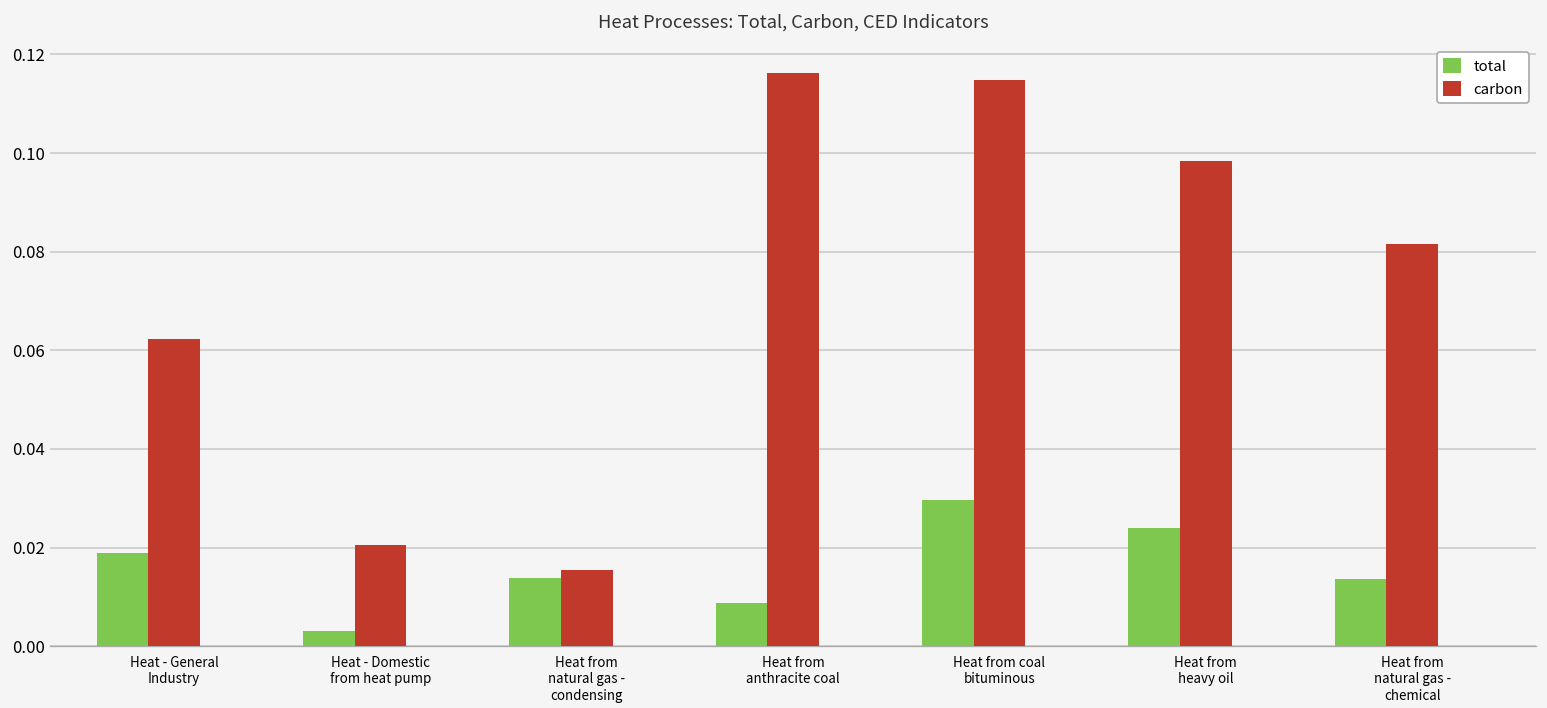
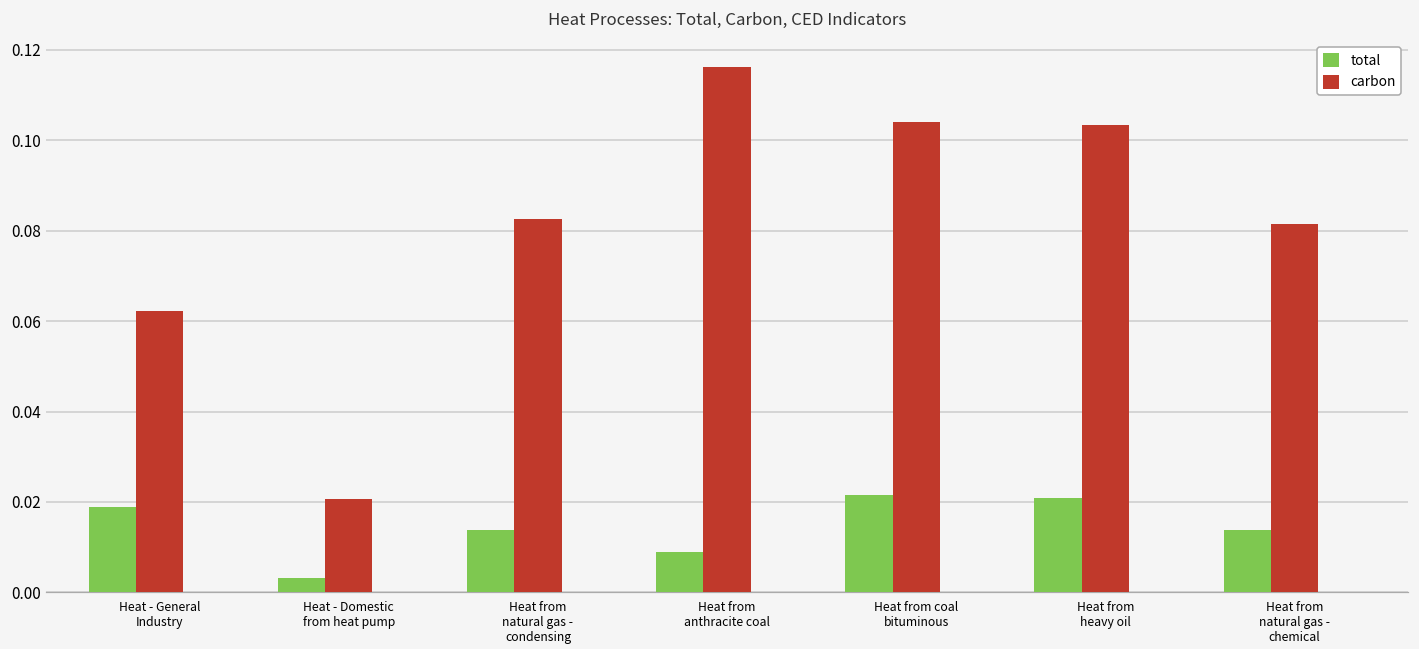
  {
    "total": {
      "Heat - General Industry": 0.019,
      "Heat - Domestic from heat pump": 0.003,
      "Heat from natural gas - condensing": 0.014,
      "Heat from anthracite coal": 0.009,
-     "Heat from coal bituminous": 0.030,
-     "Heat from heavy oil": 0.024,
+     "Heat from coal bituminous": 0.022,
+     "Heat from heavy oil": 0.021,
      "Heat from natural gas - chemical": 0.014
    },
    "carbon": {
      "Heat - General Industry": 0.062,
      "Heat - Domestic from heat pump": 0.021,
-     "Heat from natural gas - condensing": 0.015,
+     "Heat from natural gas - condensing": 0.083,
      "Heat from anthracite coal": 0.116,
-     "Heat from coal bituminous": 0.115,
-     "Heat from heavy oil": 0.098,
+     "Heat from coal bituminous": 0.104,
+     "Heat from heavy oil": 0.103,
      "Heat from natural gas - chemical": 0.081
    }
  }
